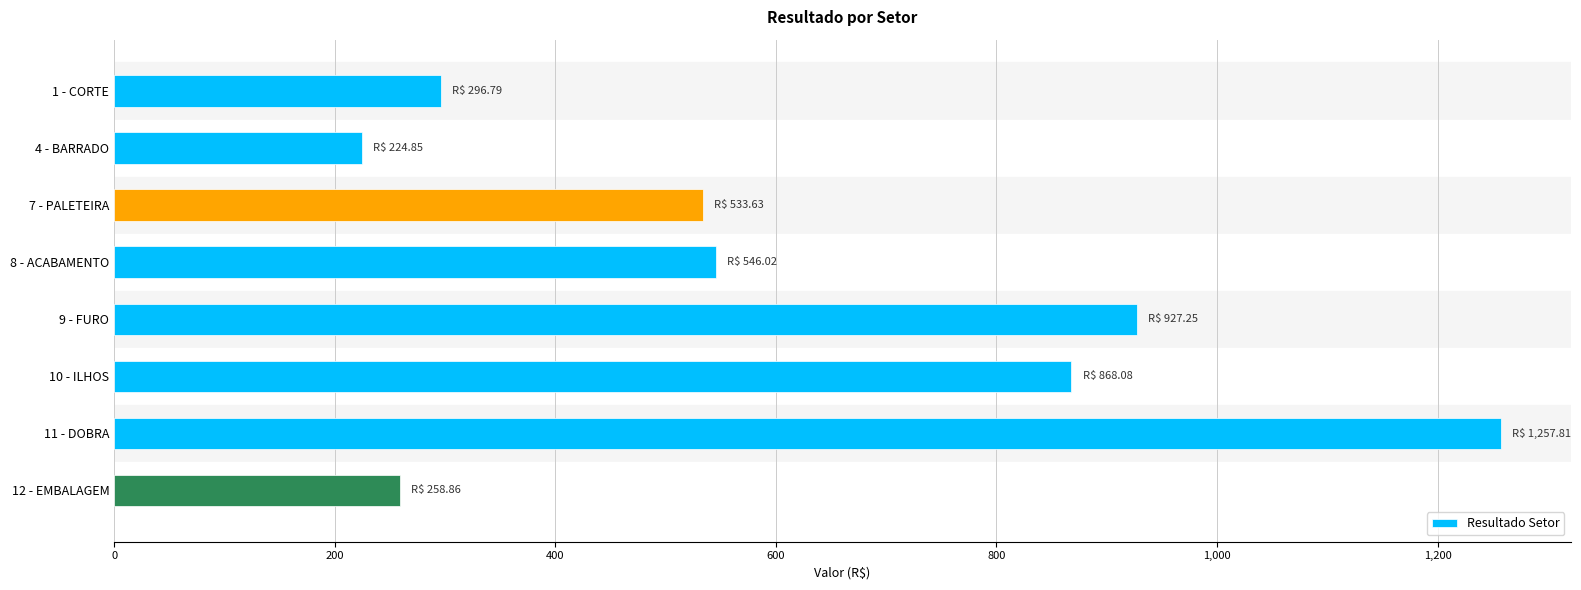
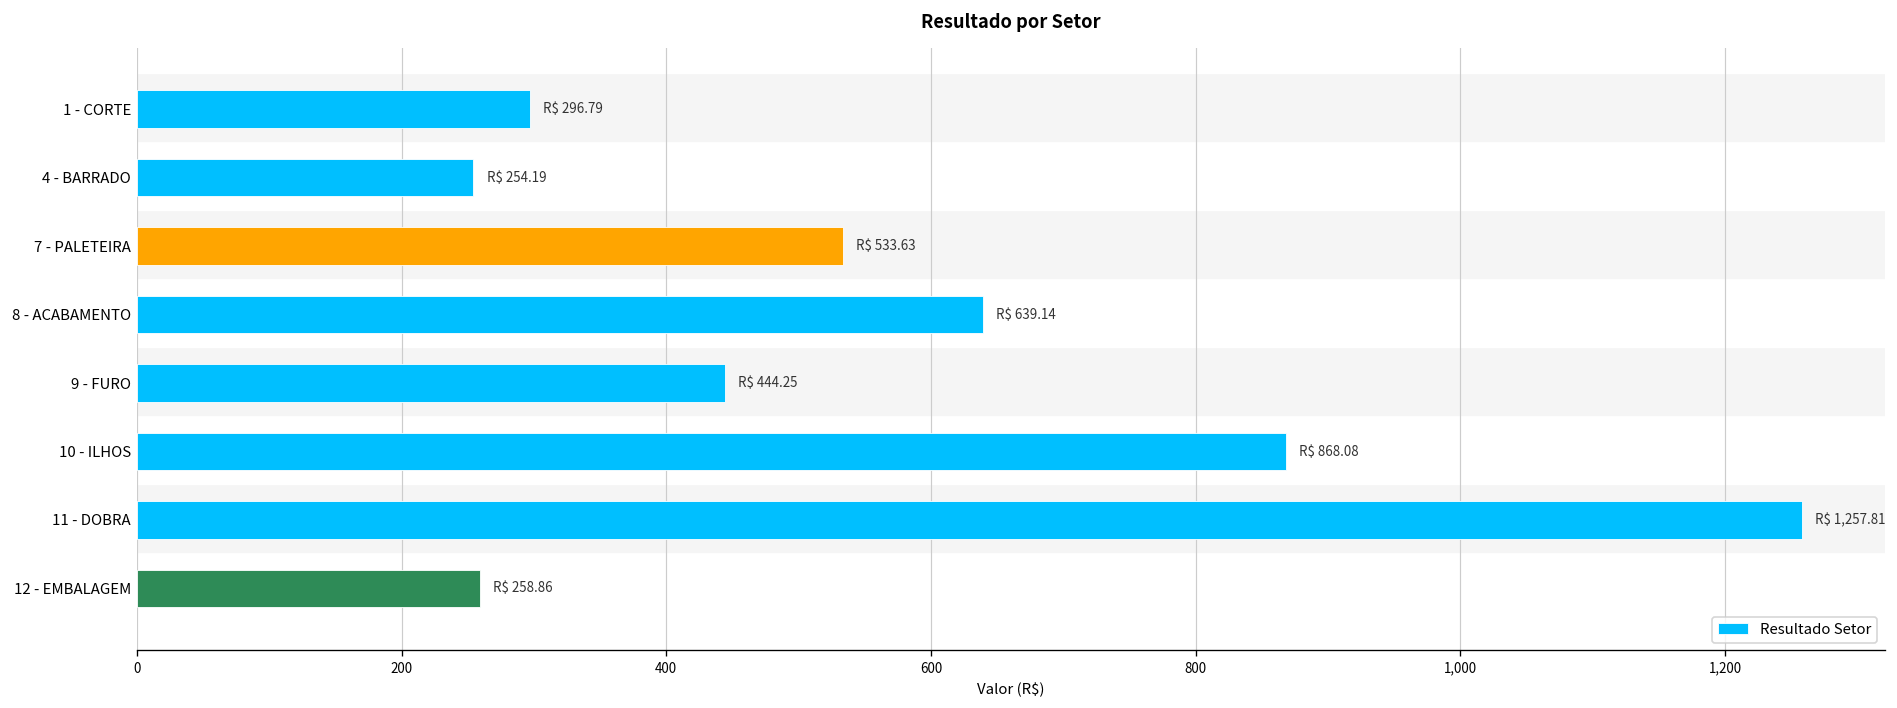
  {
    "1 - CORTE": "296.79",
-   "4 - BARRADO": "224.85",
+   "4 - BARRADO": "254.19",
    "7 - PALETEIRA": "533.63",
-   "8 - ACABAMENTO": "546.02",
-   "9 - FURO": "927.25",
+   "8 - ACABAMENTO": "639.14",
+   "9 - FURO": "444.25",
    "10 - ILHOS": "868.08",
    "11 - DOBRA": "1,257.81",
    "12 - EMBALAGEM": "258.86"
  }
